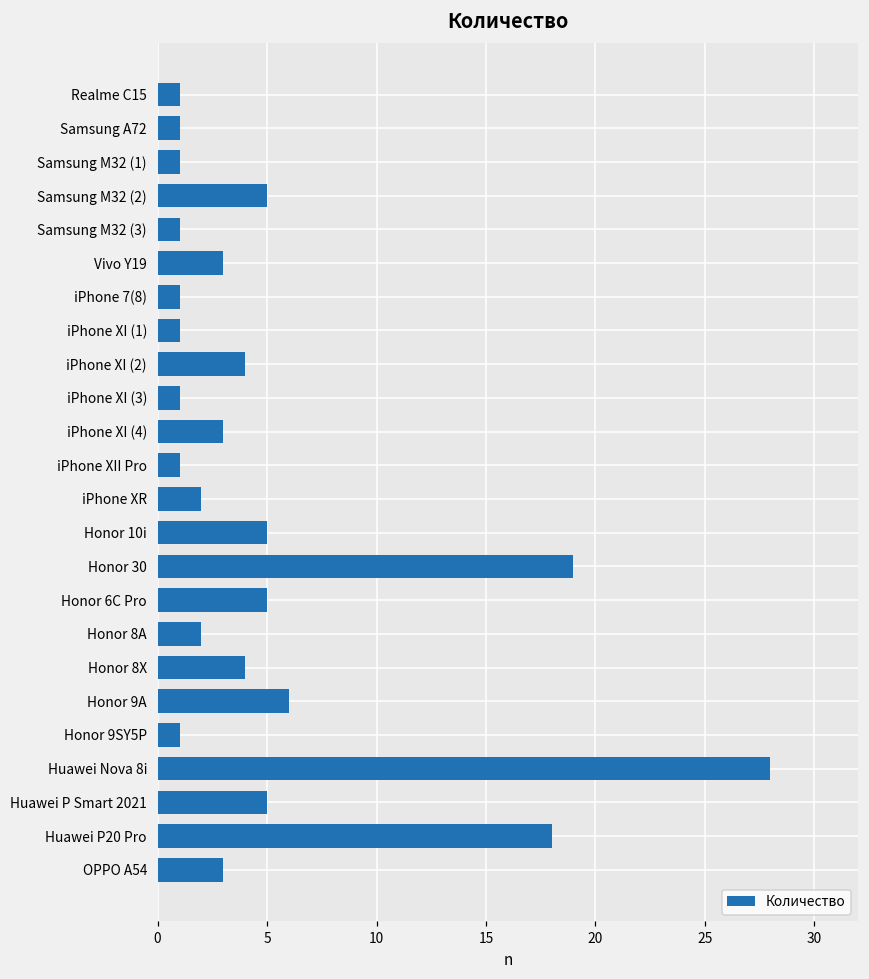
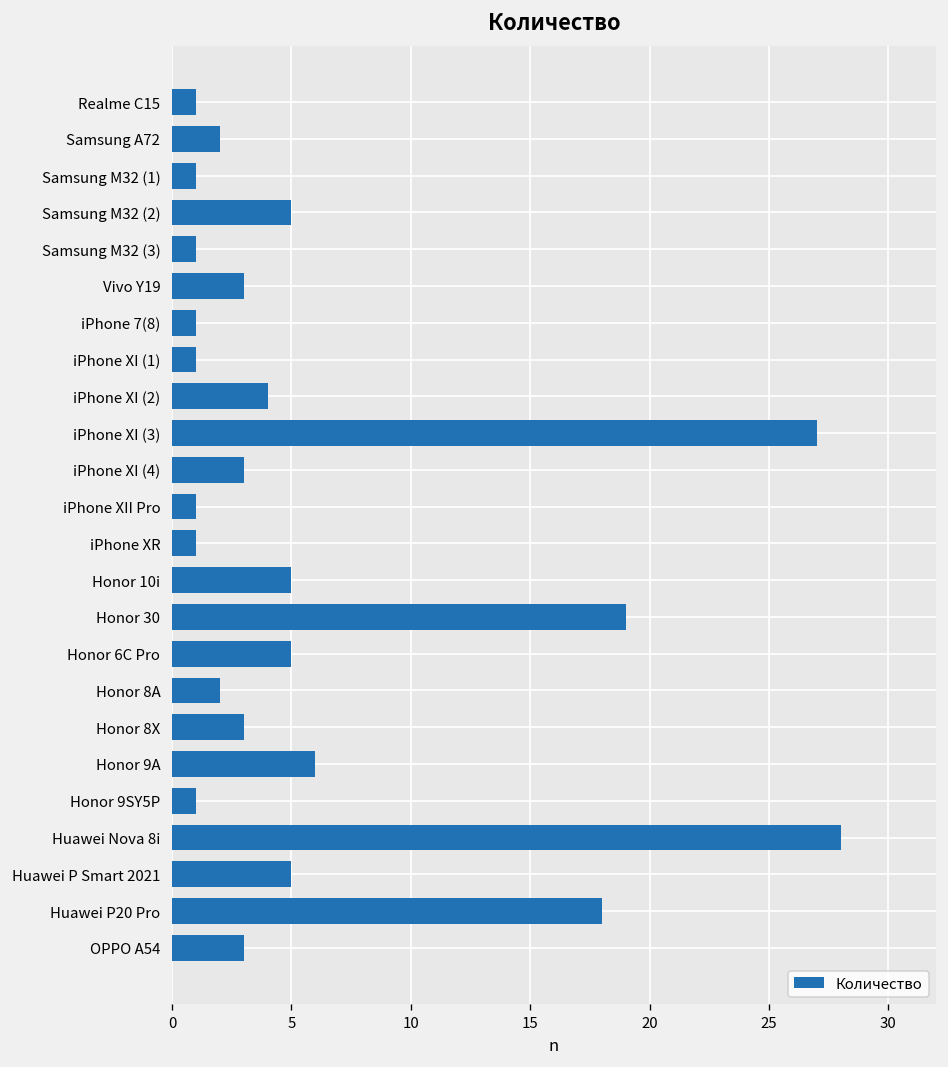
  {
    "Realme C15": 1,
-   "Samsung A72": 1,
+   "Samsung A72": 2,
    "Samsung M32 (1)": 1,
    "Samsung M32 (2)": 5,
    "Samsung M32 (3)": 1,
    "Vivo Y19": 3,
    "iPhone 7(8)": 1,
    "iPhone XI (1)": 1,
    "iPhone XI (2)": 4,
-   "iPhone XI (3)": 1,
+   "iPhone XI (3)": 27,
    "iPhone XI (4)": 3,
    "iPhone XII Pro": 1,
-   "iPhone XR": 2,
+   "iPhone XR": 1,
    "Honor 10i": 5,
    "Honor 30": 19,
    "Honor 6C Pro": 5,
    "Honor 8A": 2,
-   "Honor 8X": 4,
+   "Honor 8X": 3,
    "Honor 9A": 6,
    "Honor 9SY5P": 1,
    "Huawei Nova 8i": 28,
    "Huawei P Smart 2021": 5,
    "Huawei P20 Pro": 18,
    "OPPO A54": 3
  }
